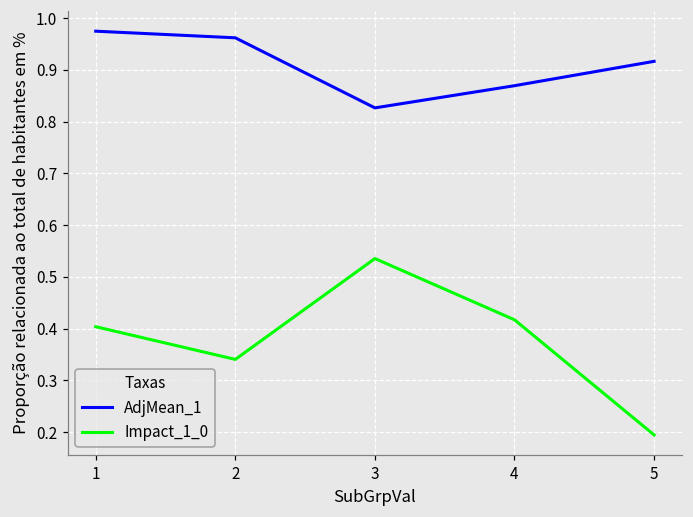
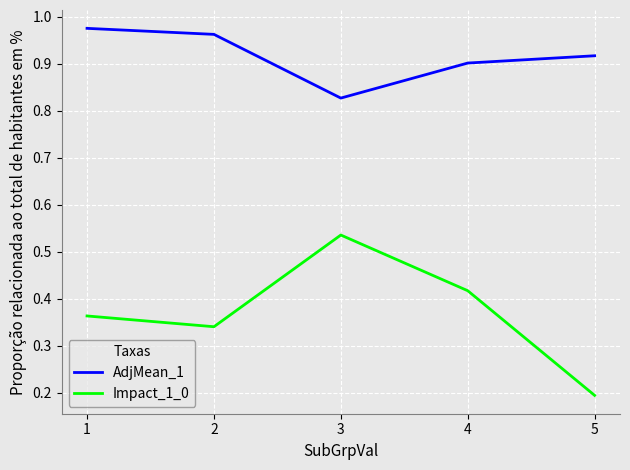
  {
    "AdjMean_1": {
      "1": 0.98,
      "2": 0.96,
      "3": 0.83,
-     "4": 0.87,
+     "4": 0.90,
      "5": 0.92
    },
    "Impact_1_0": {
-     "1": 0.40,
+     "1": 0.36,
      "2": 0.34,
      "3": 0.54,
      "4": 0.42,
      "5": 0.19
    }
  }
